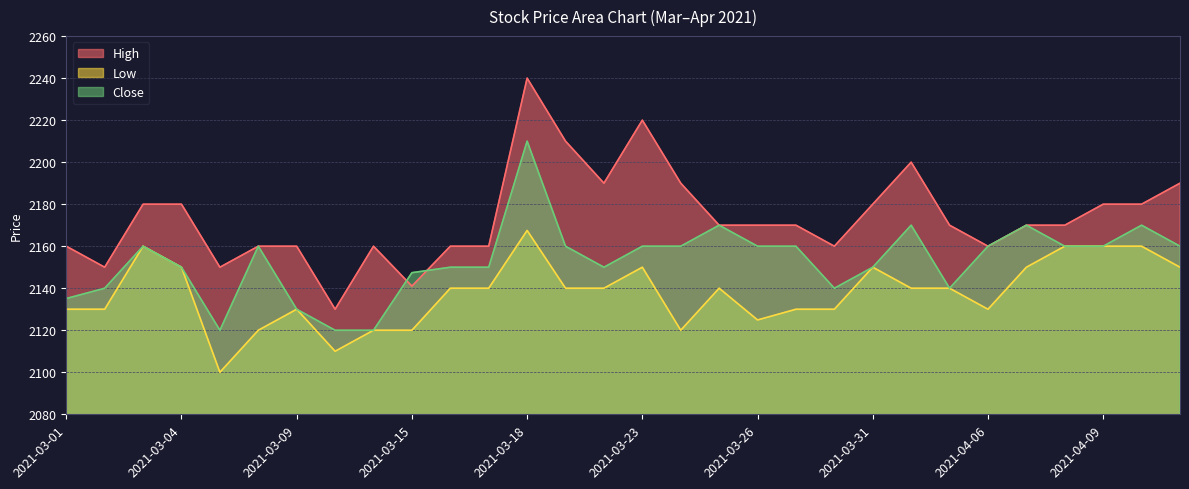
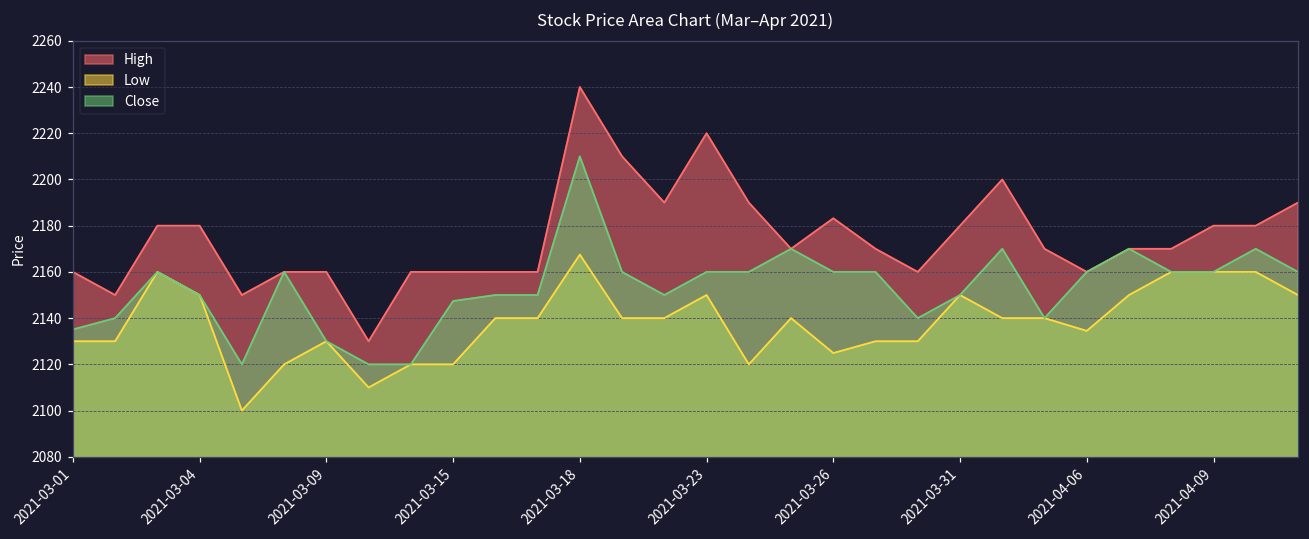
  {
    "High": {
      "2021-03-01": 2160,
      "2021-03-04": 2180,
      "2021-03-09": 2160,
-     "2021-03-15": 2141,
+     "2021-03-15": 2160,
      "2021-03-18": 2240,
      "2021-03-23": 2220,
-     "2021-03-26": 2170,
+     "2021-03-26": 2183,
      "2021-03-31": 2180,
      "2021-04-09": 2180
    },
    "Low": {
      "2021-03-01": 2130,
      "2021-03-15": 2120,
      "2021-03-18": 2168,
      "2021-03-23": 2150,
      "2021-03-26": 2125,
-     "2021-04-06": 2130
+     "2021-04-06": 2135
    },
    "Close": {
      "2021-03-01": 2135,
      "2021-03-15": 2147,
      "2021-03-18": 2210,
      "2021-03-23": 2160,
      "2021-03-26": 2160
    }
  }
